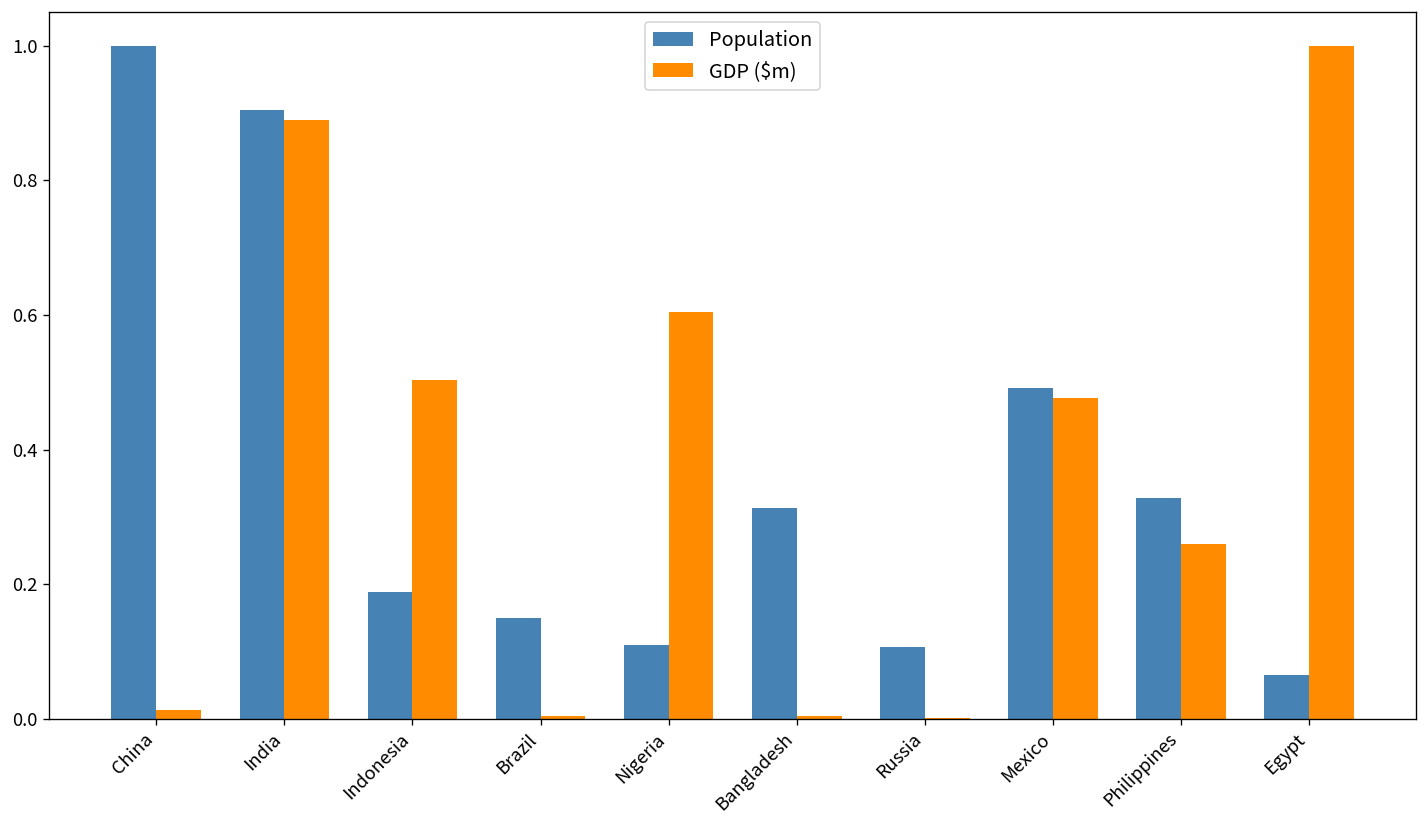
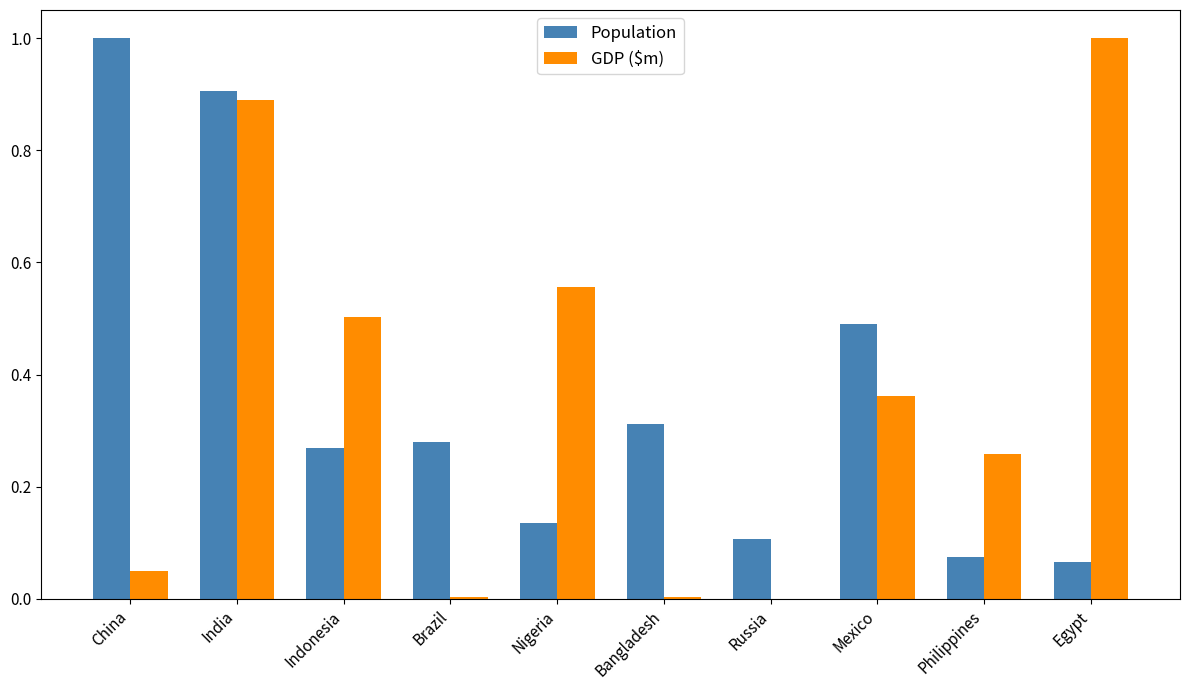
  {
    "Population": {
      "China": 1.00,
      "India": 0.90,
-     "Indonesia": 0.19,
-     "Brazil": 0.15,
-     "Nigeria": 0.11,
+     "Indonesia": 0.27,
+     "Brazil": 0.28,
+     "Nigeria": 0.14,
      "Bangladesh": 0.31,
      "Russia": 0.11,
      "Mexico": 0.49,
-     "Philippines": 0.33,
+     "Philippines": 0.07,
      "Egypt": 0.07
    },
    "GDP ($m)": {
-     "China": 0.01,
+     "China": 0.05,
      "India": 0.89,
      "Indonesia": 0.50,
-     "Nigeria": 0.60,
-     "Mexico": 0.48,
+     "Nigeria": 0.56,
+     "Mexico": 0.36,
      "Philippines": 0.26,
      "Egypt": 1.00
    }
  }
